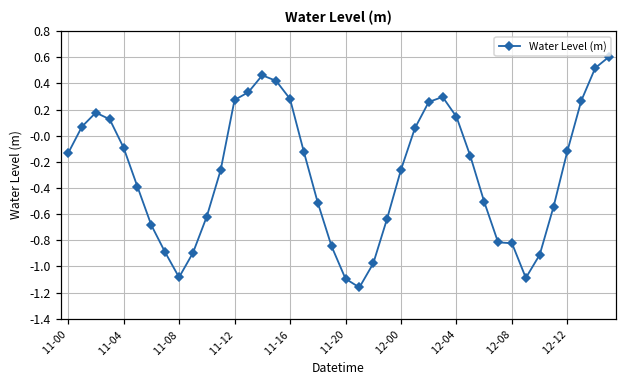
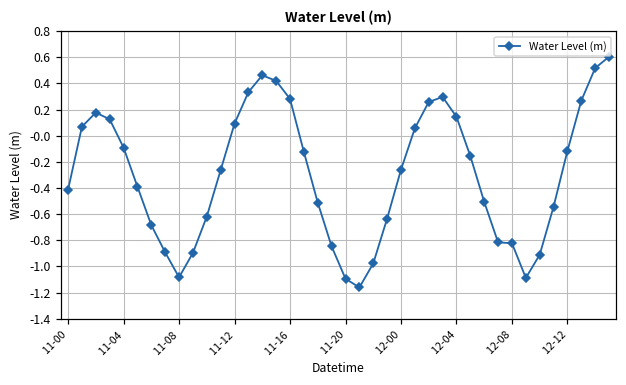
  {
-   "11-00": -0.13,
+   "11-00": -0.41,
    "11-04": -0.09,
    "11-08": -1.08,
-   "11-12": 0.27,
+   "11-12": 0.09,
    "11-16": 0.28,
    "11-20": -1.09,
    "12-00": -0.26,
    "12-04": 0.14,
    "12-08": -0.82,
    "12-12": -0.12
  }
